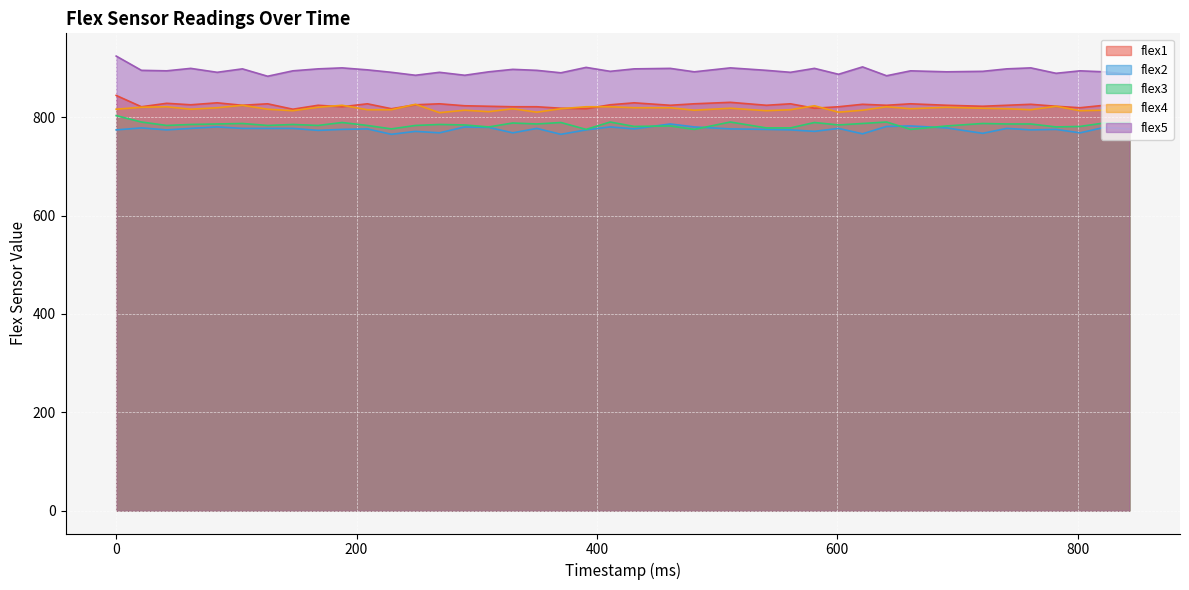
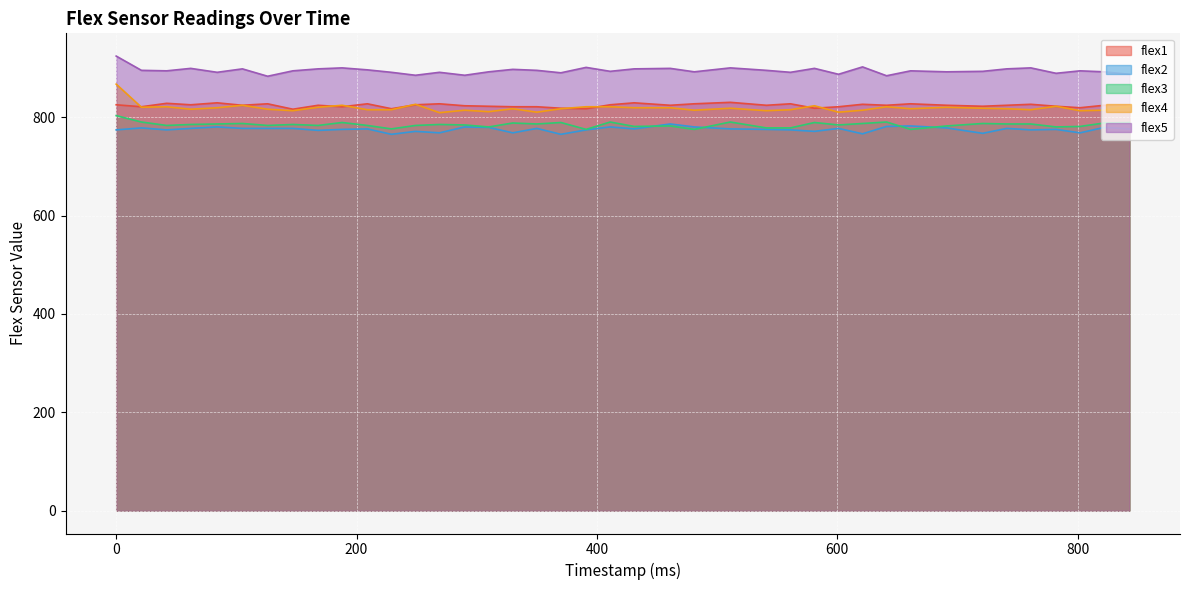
  {
    "flex1": {
-     "0": 840
+     "0": 830
    },
    "flex2": {
      "0": 770
    },
    "flex3": {
      "0": 800
    },
    "flex4": {
-     "0": 820
+     "0": 870
    },
    "flex5": {
      "0": 920
    }
  }
